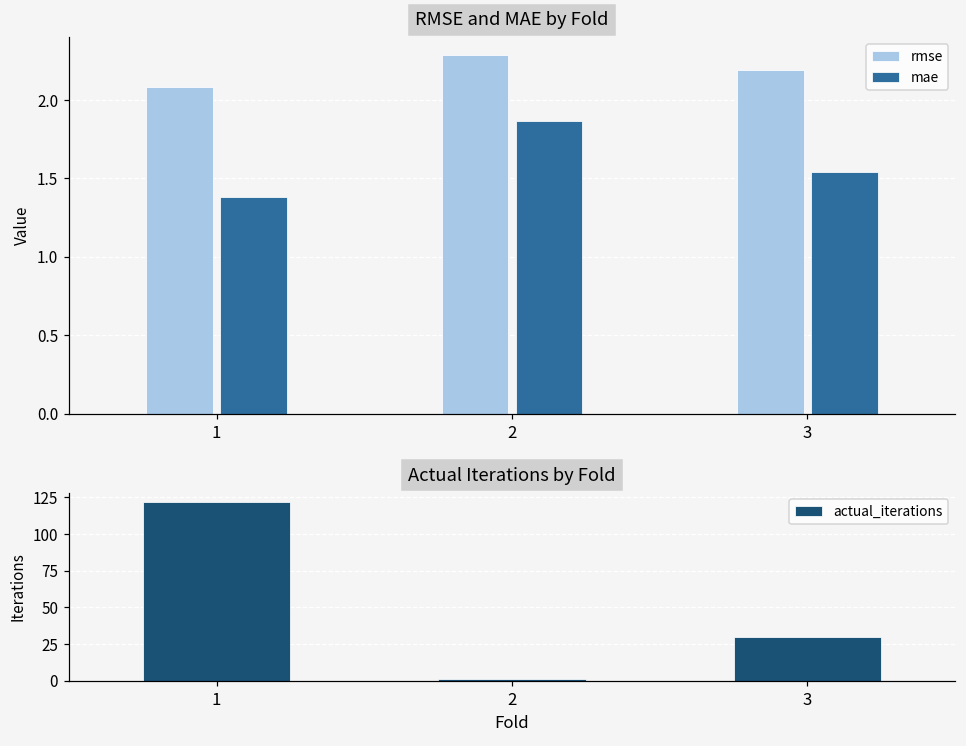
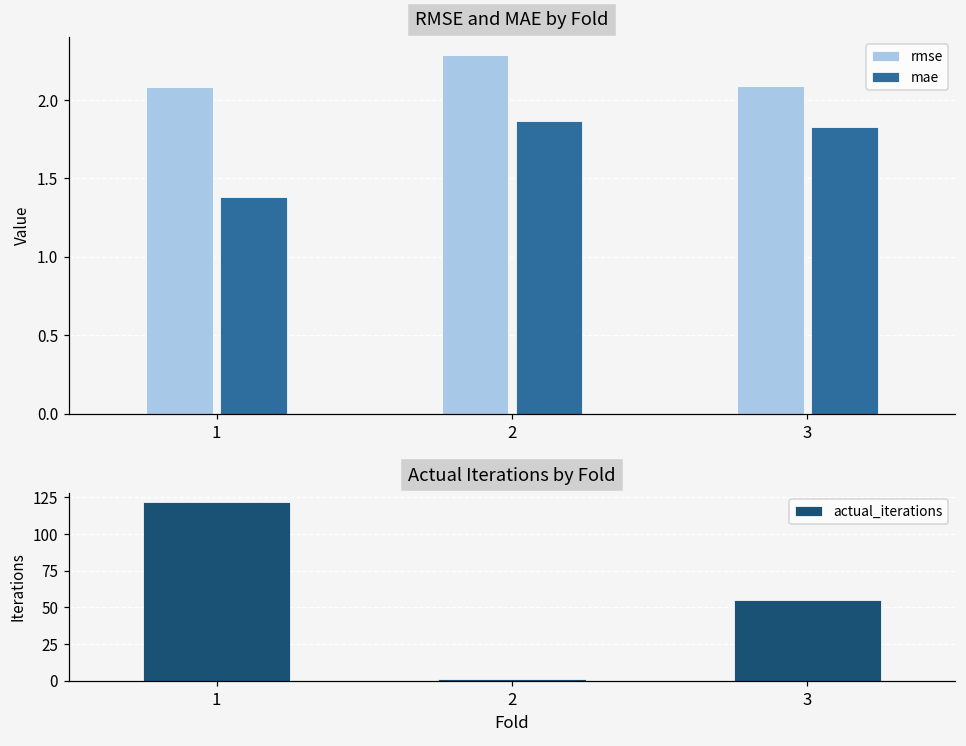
  {
    "RMSE and MAE by Fold": {
      "rmse": {
        "1": 2.08,
        "2": 2.28,
-       "3": 2.19
+       "3": 2.09
      },
      "mae": {
        "1": 1.38,
        "2": 1.86,
-       "3": 1.54
+       "3": 1.82
      }
    },
    "Actual Iterations by Fold": {
      "1": 122,
-     "3": 30
+     "3": 55
    }
  }
